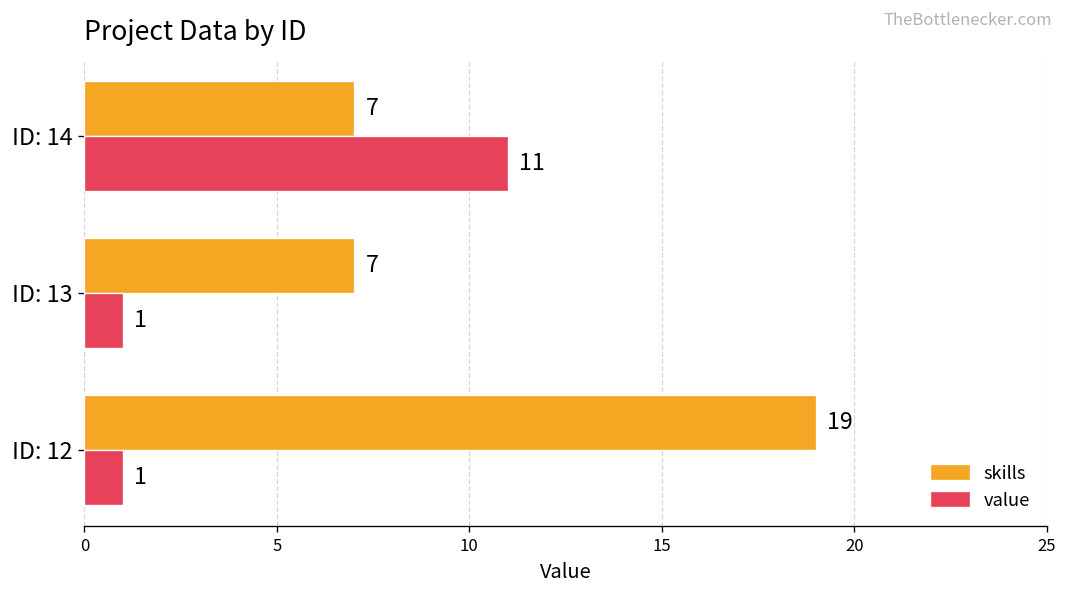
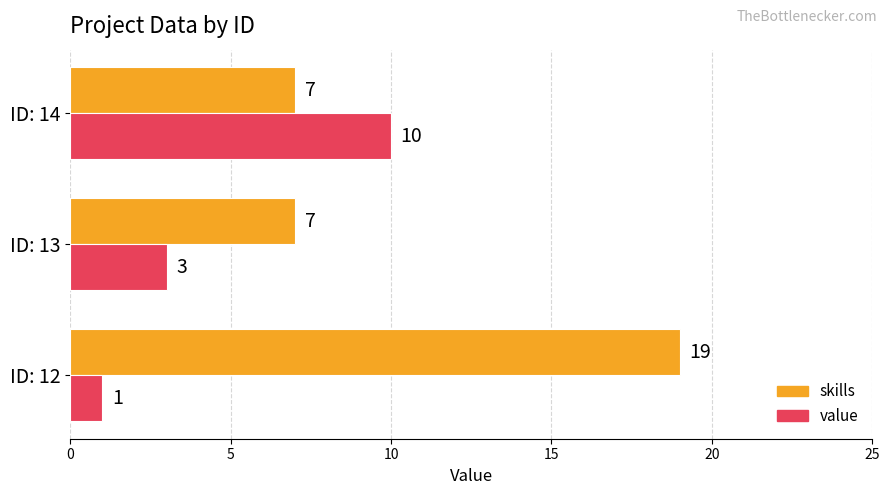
  {
    "skills": {
      "ID: 14": 7,
      "ID: 13": 7,
      "ID: 12": 19
    },
    "value": {
-     "ID: 14": 11,
-     "ID: 13": 1,
+     "ID: 14": 10,
+     "ID: 13": 3,
      "ID: 12": 1
    }
  }
